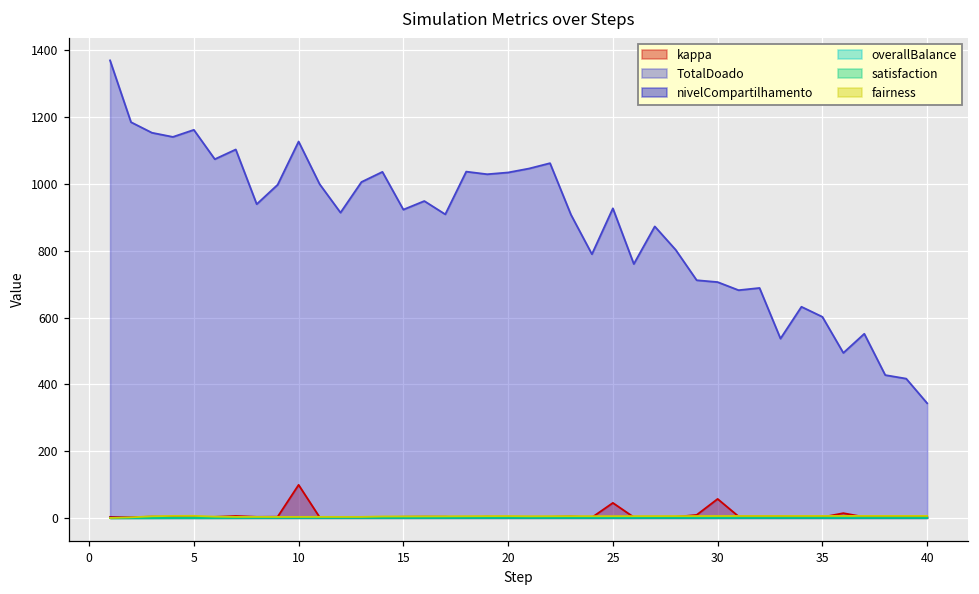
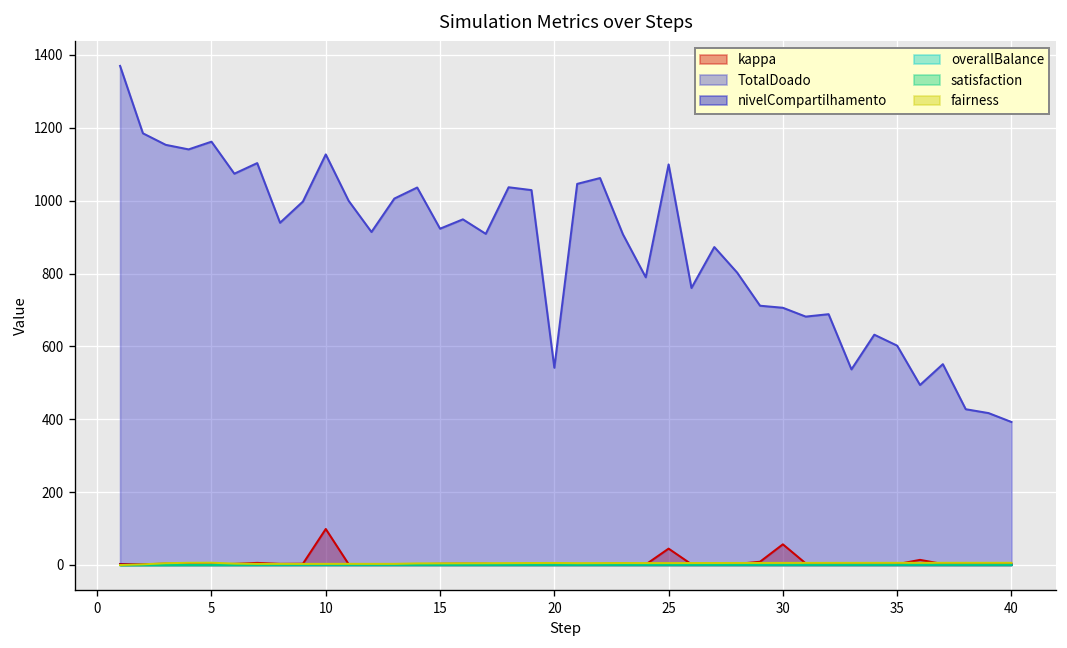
  {
    "kappa": {
      "10": 100,
      "25": 40,
      "30": 60
    },
    "TotalDoado": {
      "5": 1160,
      "10": 1130,
      "15": 920,
-     "20": 1030,
-     "25": 930,
+     "20": 540,
+     "25": 1100,
      "30": 710,
      "35": 600,
-     "40": 340
+     "40": 390
    }
  }
